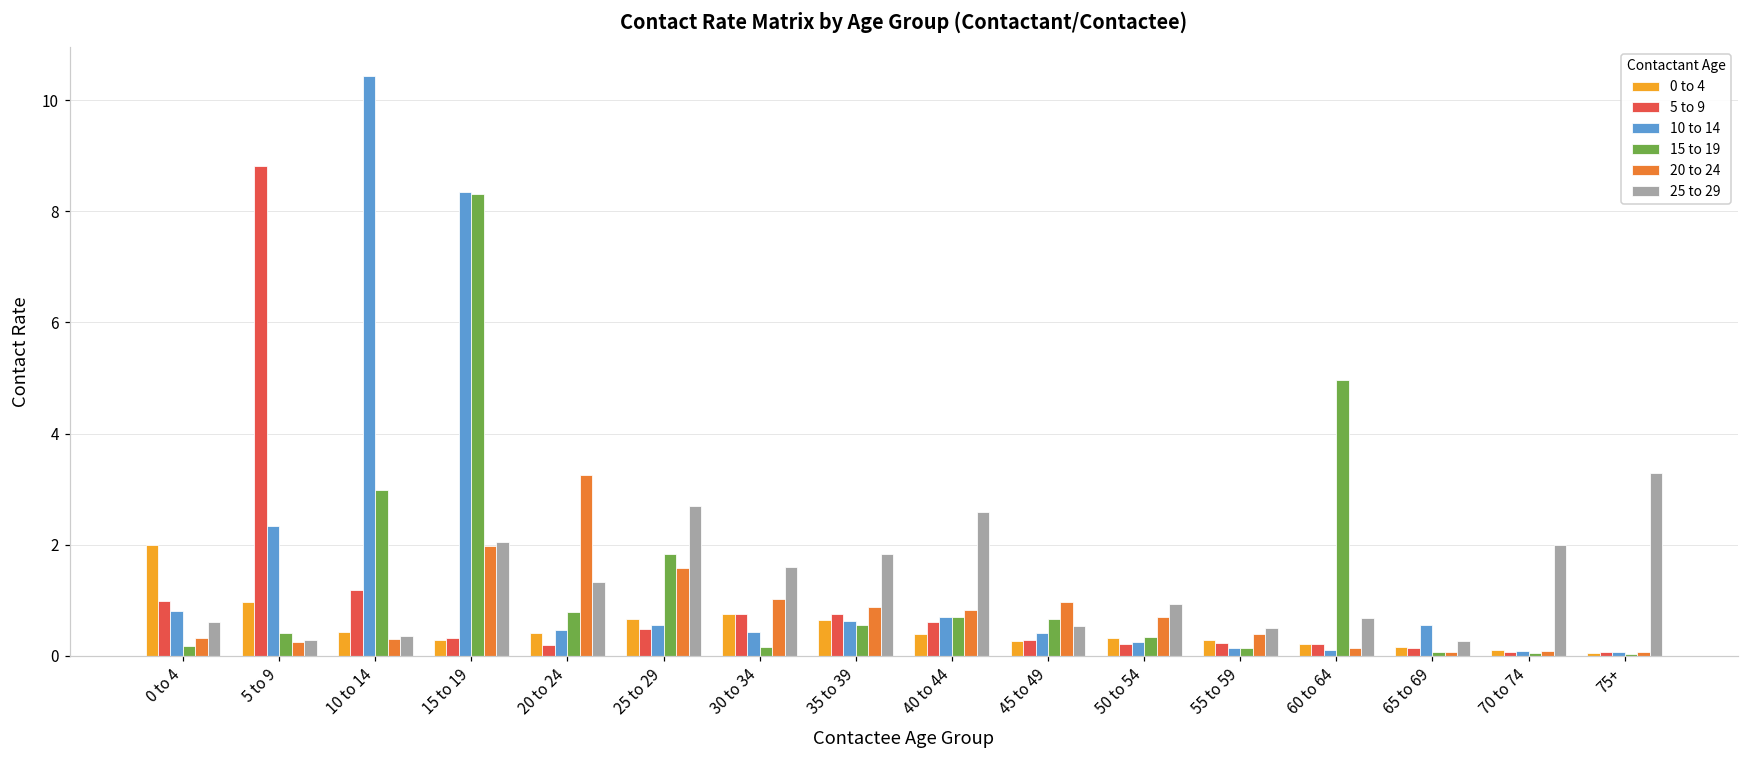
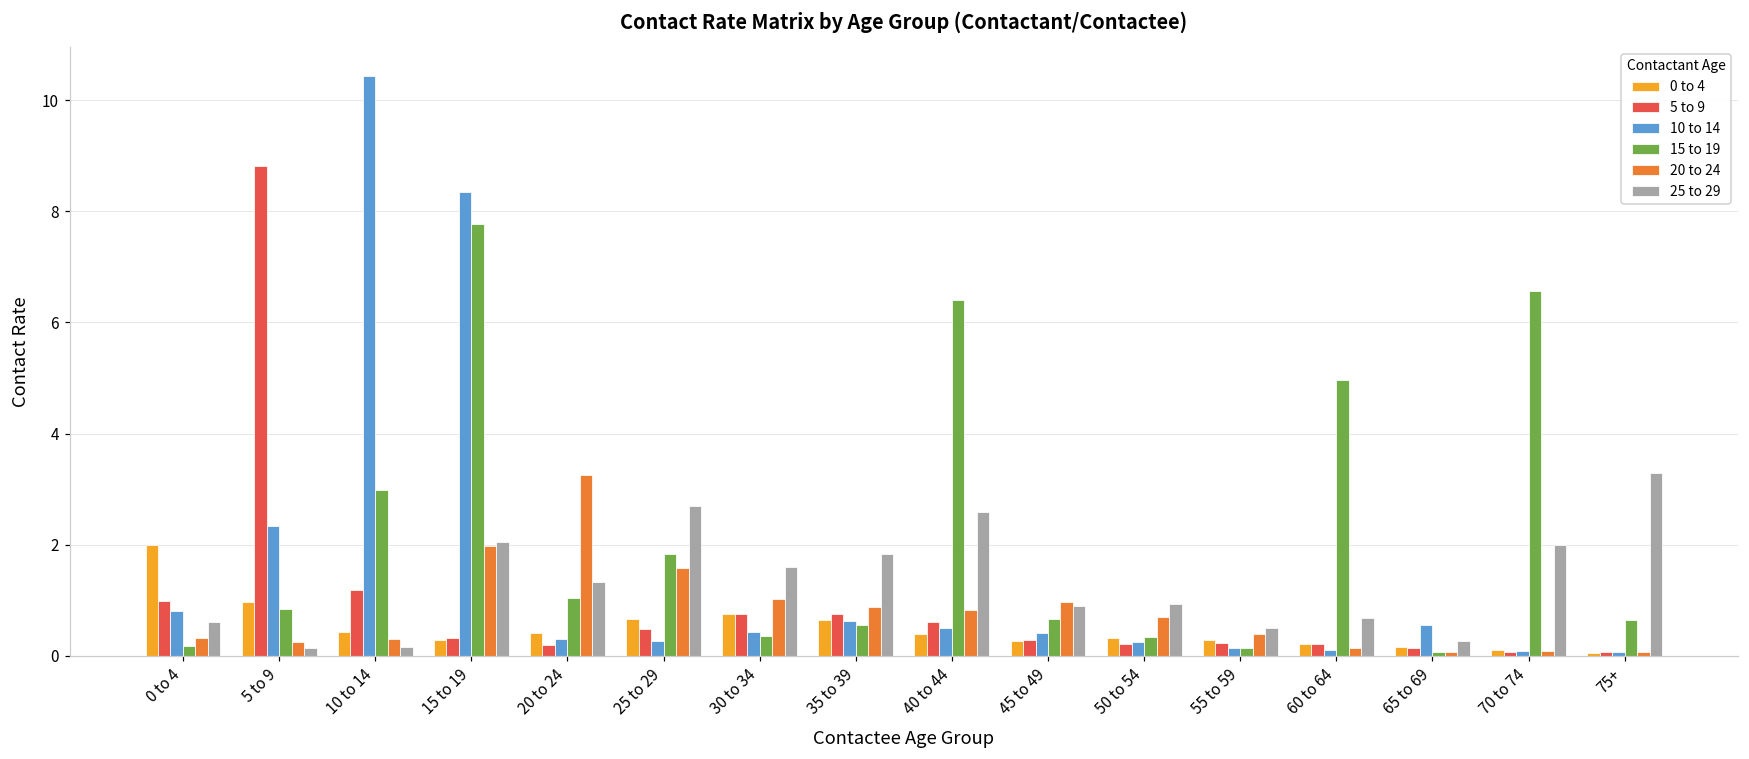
  {
    "10 to 14": {
      "0 to 4": 0.8,
      "5 to 9": 2.3,
      "10 to 14": 10.4,
      "15 to 19": 8.4,
-     "20 to 24": 0.5,
-     "25 to 29": 0.6,
+     "20 to 24": 0.3,
+     "25 to 29": 0.3,
      "30 to 34": 0.4,
      "35 to 39": 0.6,
-     "40 to 44": 0.7,
+     "40 to 44": 0.5,
      "45 to 49": 0.4,
      "50 to 54": 0.2,
      "55 to 59": 0.1,
      "60 to 64": 0.1,
      "65 to 69": 0.6,
      "70 to 74": 0.1,
      "75+": 0.1
    },
    "15 to 19": {
      "0 to 4": 0.2,
-     "5 to 9": 0.4,
+     "5 to 9": 0.8,
      "10 to 14": 3.0,
-     "15 to 19": 8.3,
-     "20 to 24": 0.8,
+     "15 to 19": 7.8,
+     "20 to 24": 1.0,
      "25 to 29": 1.8,
-     "30 to 34": 0.2,
+     "30 to 34": 0.4,
      "35 to 39": 0.5,
-     "40 to 44": 0.7,
+     "40 to 44": 6.4,
      "45 to 49": 0.7,
      "50 to 54": 0.3,
      "55 to 59": 0.1,
      "60 to 64": 5.0,
      "65 to 69": 0.1,
-     "70 to 74": 0.0,
-     "75+": 0.0
+     "70 to 74": 6.6,
+     "75+": 0.7
    },
    "25 to 29": {
      "0 to 4": 0.6,
-     "5 to 9": 0.3,
-     "10 to 14": 0.3,
+     "5 to 9": 0.1,
+     "10 to 14": 0.2,
      "15 to 19": 2.0,
      "20 to 24": 1.3,
      "25 to 29": 2.7,
      "30 to 34": 1.6,
      "35 to 39": 1.8,
      "40 to 44": 2.6,
-     "45 to 49": 0.5,
+     "45 to 49": 0.9,
      "50 to 54": 0.9,
      "55 to 59": 0.5,
      "60 to 64": 0.7,
      "65 to 69": 0.3,
      "70 to 74": 2.0,
      "75+": 3.3
    }
  }
